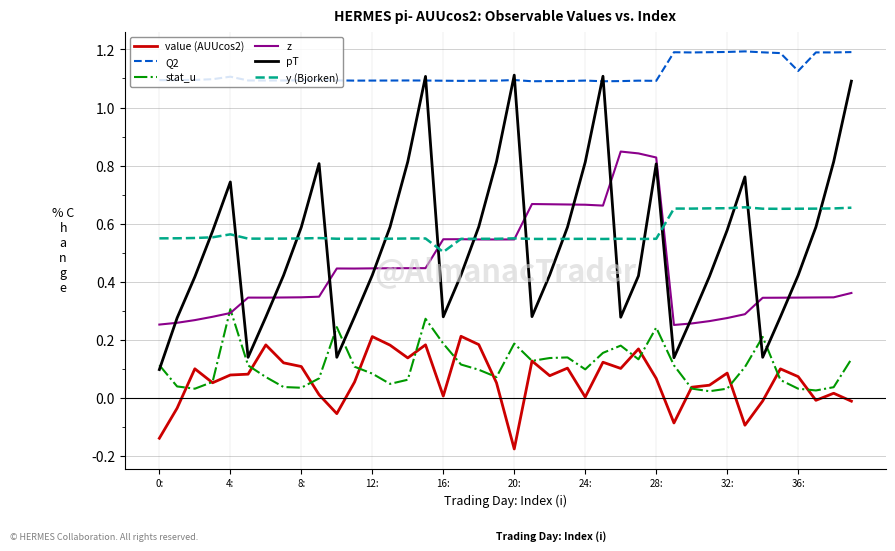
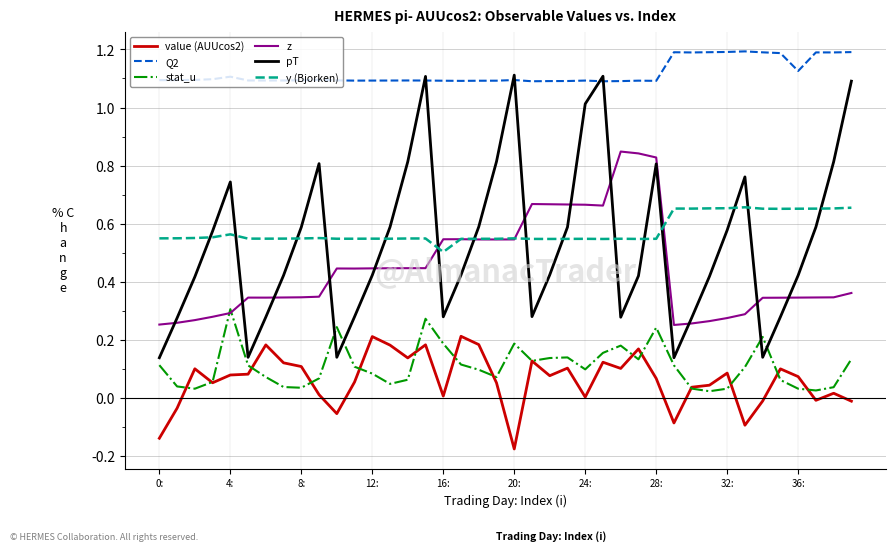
  {
    "value (AUUcos2)": {
      "0:": -0.14,
      "4:": 0.08,
      "8:": 0.11,
      "12:": 0.21,
      "16:": 0.01,
      "20:": -0.18,
      "24:": 0.00,
      "28:": 0.07,
      "32:": 0.08,
      "36:": 0.07
    },
    "Q2": {
      "12:": 1.09,
      "16:": 1.09,
      "20:": 1.09,
      "24:": 1.09,
      "28:": 1.09,
      "32:": 1.19,
      "36:": 1.13
    },
    "stat_u": {
      "0:": 0.11,
      "4:": 0.30,
      "8:": 0.03,
      "12:": 0.08,
      "16:": 0.19,
      "20:": 0.19,
      "24:": 0.10,
      "28:": 0.24,
      "32:": 0.03,
      "36:": 0.03
    },
    "z": {
      "0:": 0.25,
      "4:": 0.29,
      "8:": 0.35,
      "12:": 0.45,
      "16:": 0.55,
      "24:": 0.66,
      "28:": 0.83,
      "32:": 0.27,
      "36:": 0.34
    },
    "pT": {
-     "0:": 0.10,
+     "0:": 0.14,
      "4:": 0.74,
      "8:": 0.59,
      "12:": 0.42,
      "16:": 0.28,
      "20:": 1.11,
-     "24:": 0.81,
+     "24:": 1.01,
      "28:": 0.81,
      "32:": 0.58,
      "36:": 0.42
    },
    "y (Bjorken)": {
      "0:": 0.55,
      "4:": 0.56,
      "8:": 0.55,
      "12:": 0.55,
      "16:": 0.50,
      "24:": 0.55,
      "28:": 0.55,
      "32:": 0.65,
      "36:": 0.65
    }
  }
